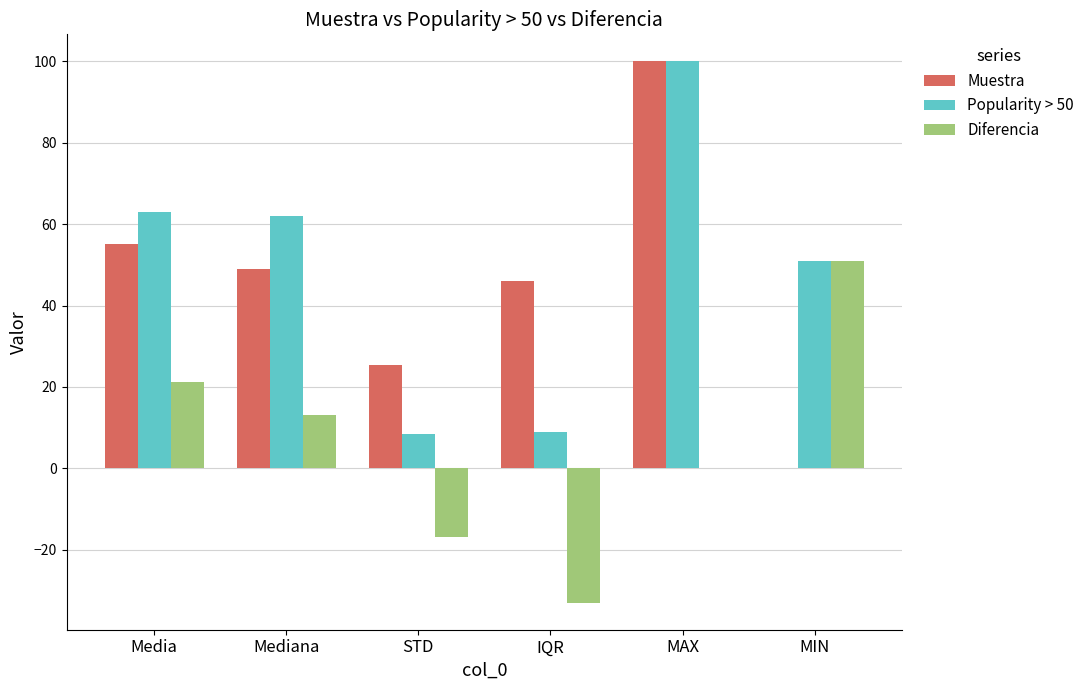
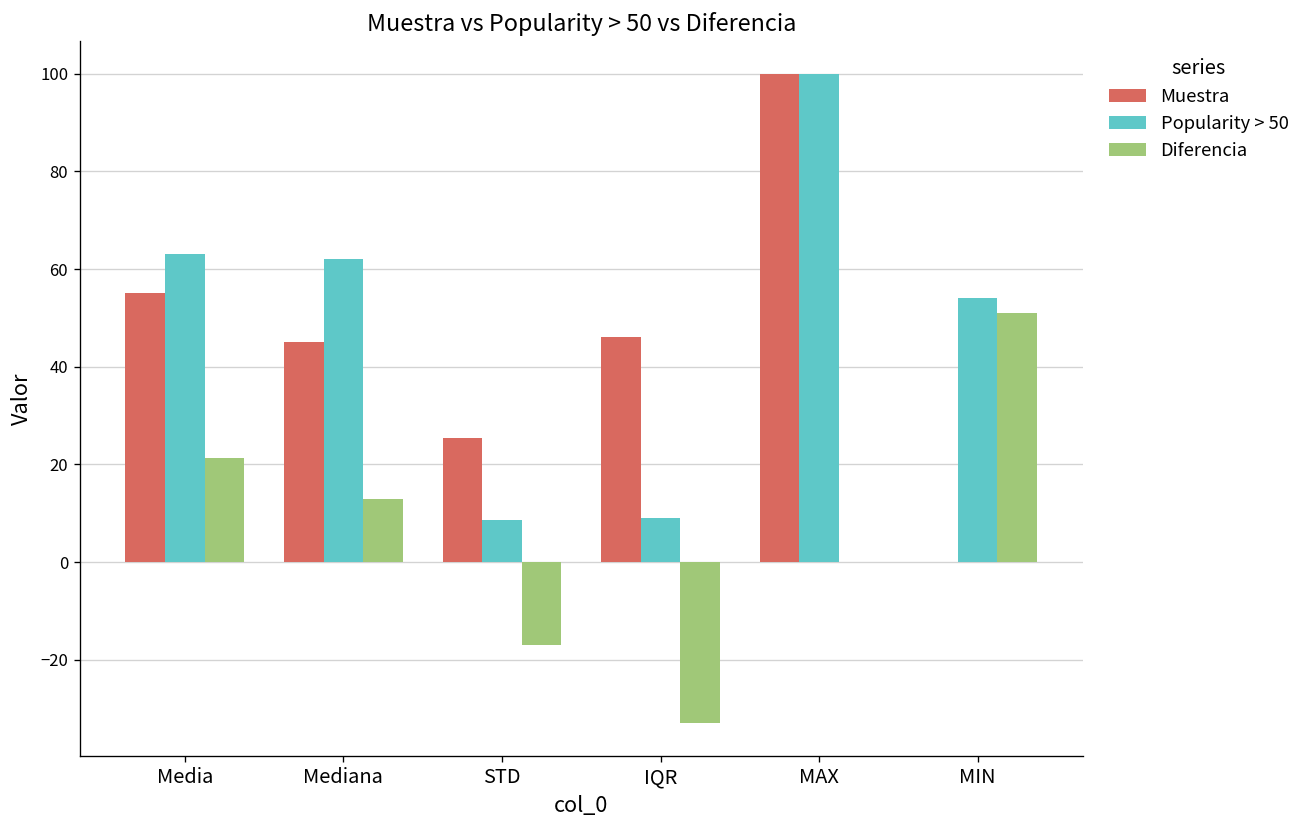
  {
    "Muestra": {
      "Media": 55,
-     "Mediana": 49,
+     "Mediana": 45,
      "STD": 25,
      "IQR": 46,
      "MAX": 100,
      "MIN": 0
    },
    "Popularity > 50": {
      "Media": 63,
      "Mediana": 62,
      "STD": 9,
      "IQR": 9,
      "MAX": 100,
-     "MIN": 51
+     "MIN": 54
    },
    "Diferencia": {
      "Media": 21,
      "Mediana": 13,
      "STD": -17,
      "IQR": -33,
      "MAX": 0,
      "MIN": 51
    }
  }
